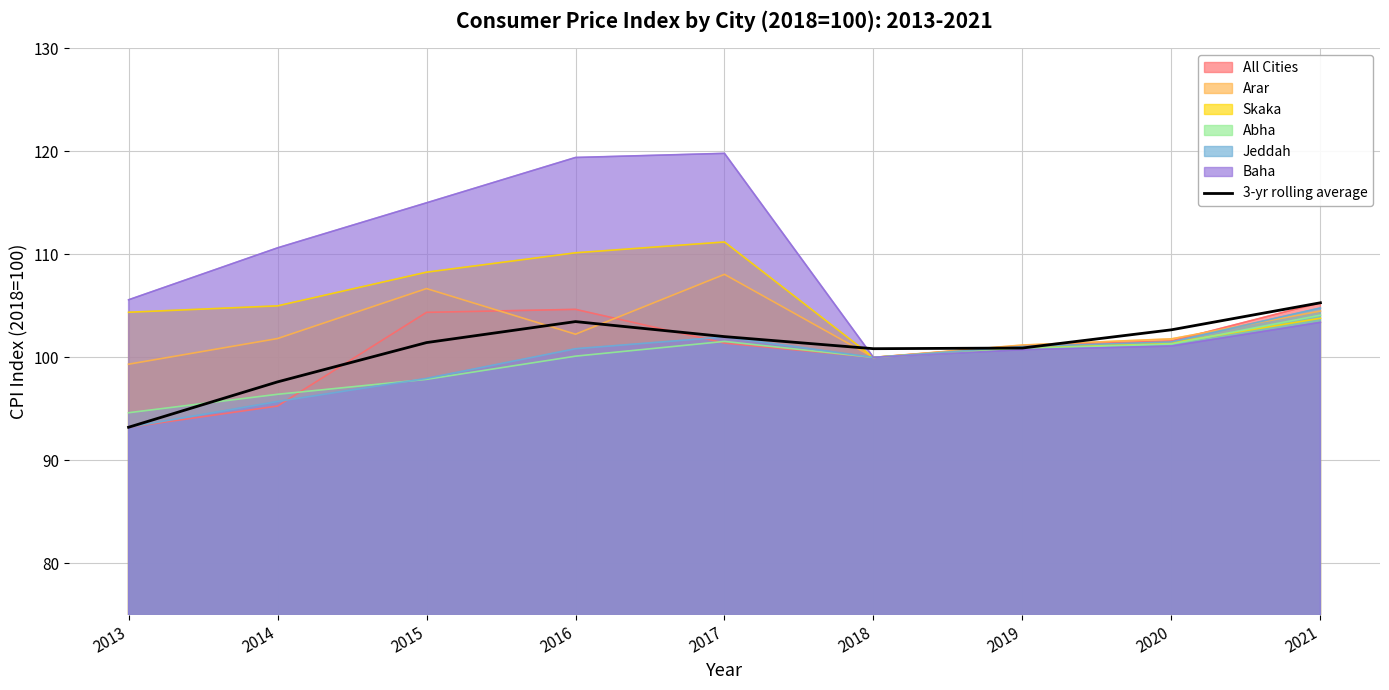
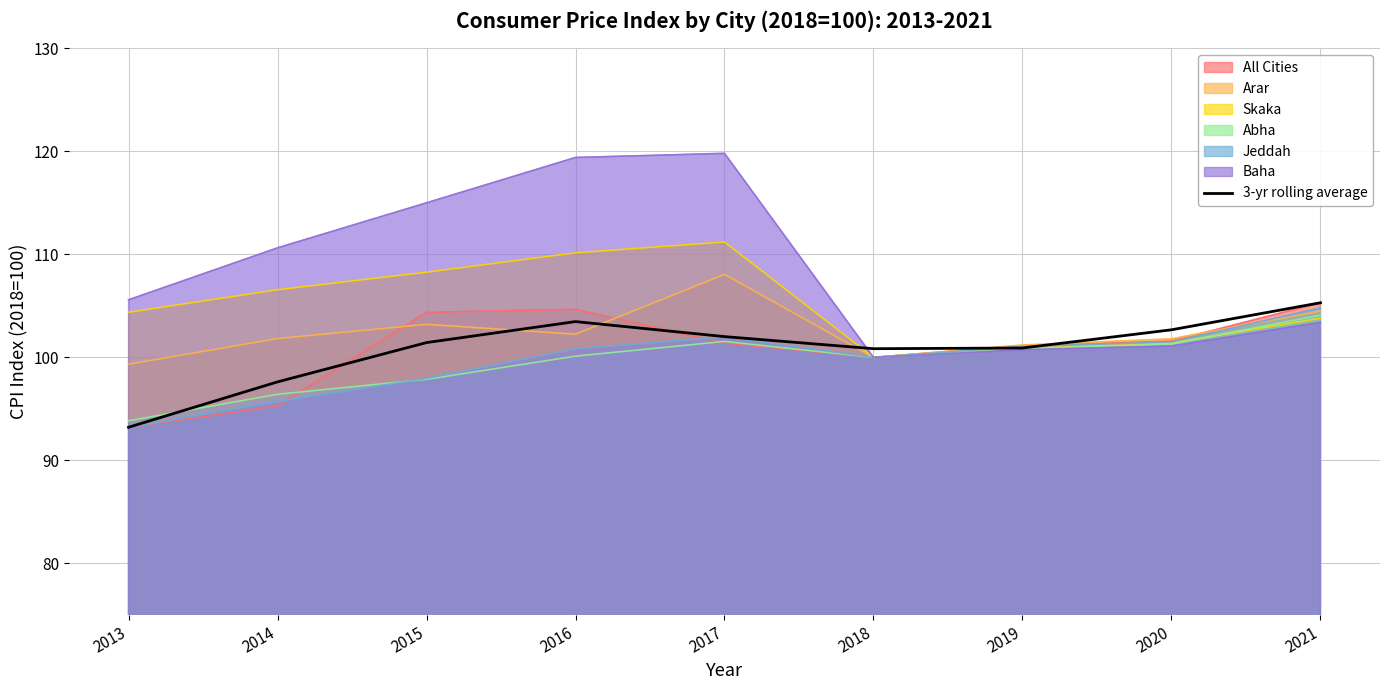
  {
    "All Cities": {
      "2014": 95.3,
      "2015": 104.4,
      "2016": 104.7
    },
    "Arar": {
      "2013": 99.3,
      "2014": 101.8,
-     "2015": 106.7,
+     "2015": 103.2,
      "2016": 102.3,
      "2017": 108.1,
      "2021": 104.5
    },
    "Skaka": {
      "2013": 104.4,
-     "2014": 105.0,
+     "2014": 106.6,
      "2015": 108.3,
      "2016": 110.2,
      "2017": 111.2,
      "2021": 103.8
    },
    "Abha": {
-     "2013": 94.6,
+     "2013": 93.9,
      "2014": 96.4,
      "2016": 100.1,
      "2021": 104.1
    },
    "Jeddah": {
      "2014": 95.7,
      "2016": 100.8,
      "2021": 104.8
    },
    "Baha": {
      "2013": 105.6,
      "2014": 110.6,
      "2015": 115.0,
      "2016": 119.4,
      "2017": 119.8,
      "2021": 103.4
    },
    "3-yr rolling average": {
      "2014": 97.6,
      "2015": 101.4,
      "2016": 103.5,
      "2018": 100.8,
      "2020": 102.7
    }
  }
